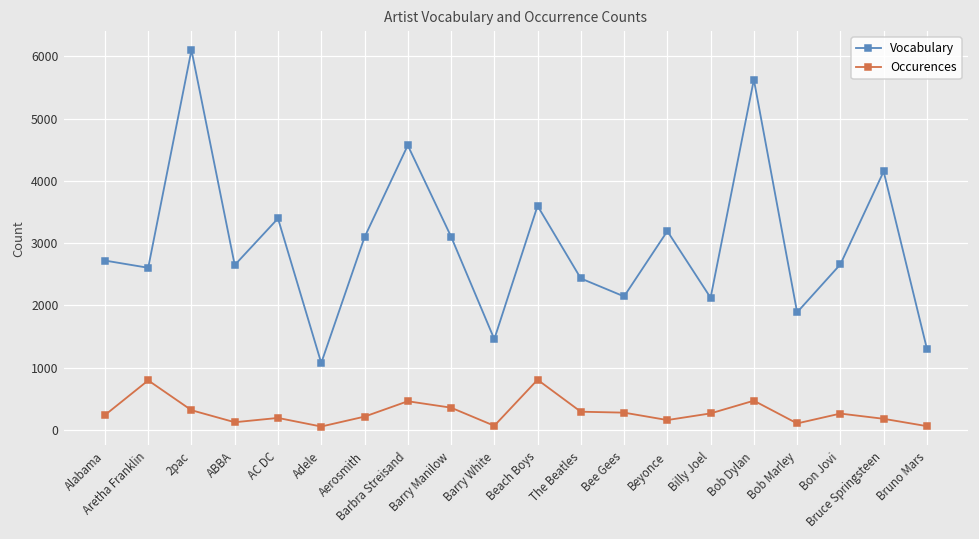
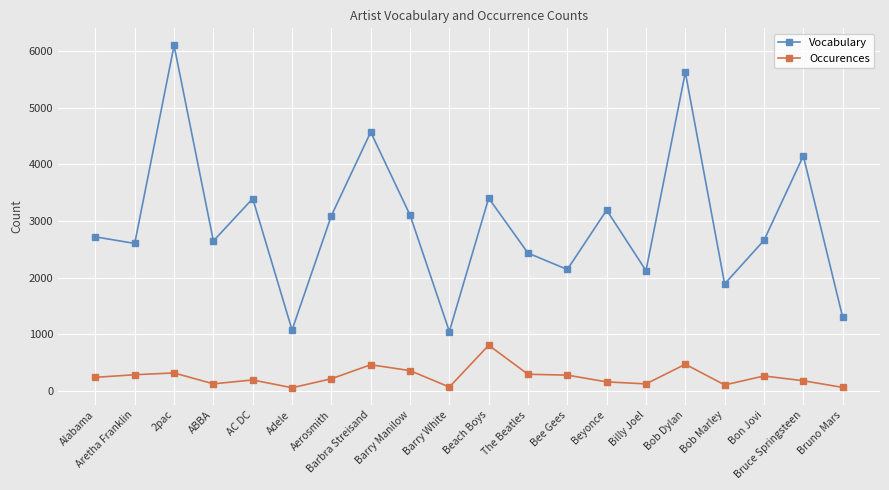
  {
    "Vocabulary": {
      "Alabama": 2700,
      "Aretha Franklin": 2600,
      "2pac": 6100,
      "ABBA": 2600,
      "AC DC": 3400,
      "Adele": 1100,
      "Aerosmith": 3100,
      "Barbra Streisand": 4600,
      "Barry Manilow": 3100,
-     "Barry White": 1500,
-     "Beach Boys": 3600,
+     "Barry White": 1000,
+     "Beach Boys": 3400,
      "The Beatles": 2400,
      "Bee Gees": 2100,
      "Beyonce": 3200,
      "Billy Joel": 2100,
      "Bob Dylan": 5600,
      "Bob Marley": 1900,
      "Bon Jovi": 2700,
      "Bruce Springsteen": 4200,
      "Bruno Mars": 1300
    },
    "Occurences": {
      "Alabama": 200,
-     "Aretha Franklin": 800,
+     "Aretha Franklin": 300,
      "2pac": 300,
      "ABBA": 100,
      "AC DC": 200,
      "Adele": 100,
      "Aerosmith": 200,
      "Barbra Streisand": 500,
      "Barry Manilow": 400,
      "Barry White": 100,
      "Beach Boys": 800,
      "The Beatles": 300,
      "Bee Gees": 300,
      "Beyonce": 200,
-     "Billy Joel": 300,
+     "Billy Joel": 100,
      "Bob Dylan": 500,
      "Bob Marley": 100,
      "Bon Jovi": 300,
      "Bruce Springsteen": 200,
      "Bruno Mars": 100
    }
  }
